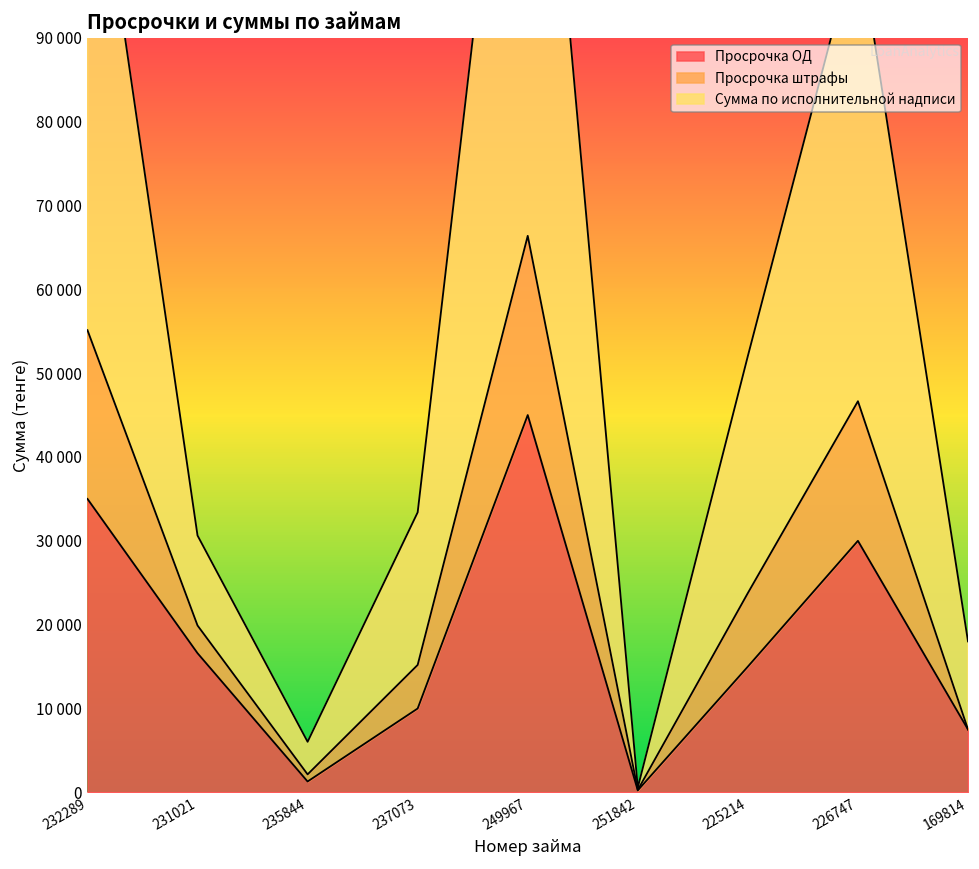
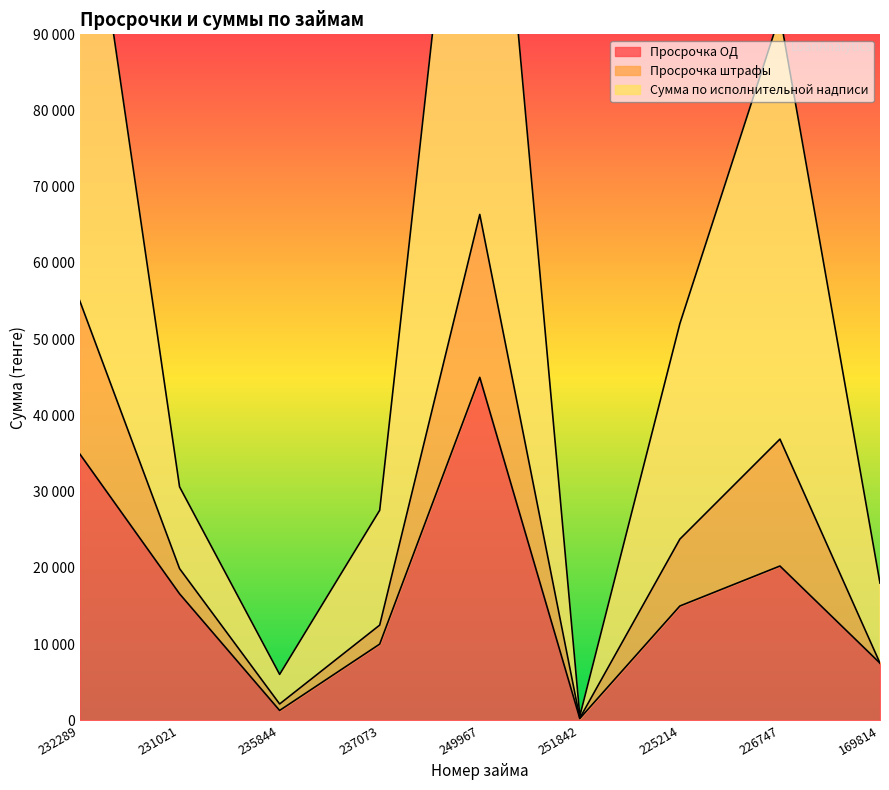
  {
    "Просрочка ОД": {
      "232289": 35000,
      "231021": 17000,
      "235844": 1000,
      "237073": 10000,
      "249967": 45000,
      "225214": 15000,
-     "226747": 30000
+     "226747": 20000
    },
    "Просрочка штрафы": {
      "232289": 20000,
      "231021": 3000,
      "235844": 1000,
-     "237073": 5000,
+     "237073": 2000,
      "249967": 21000,
      "225214": 9000,
      "226747": 17000
    },
    "Сумма по исполнительной надписи": {
      "231021": 11000,
      "235844": 4000,
-     "237073": 18000,
+     "237073": 15000,
      "225214": 28000,
      "169814": 11000
    }
  }
